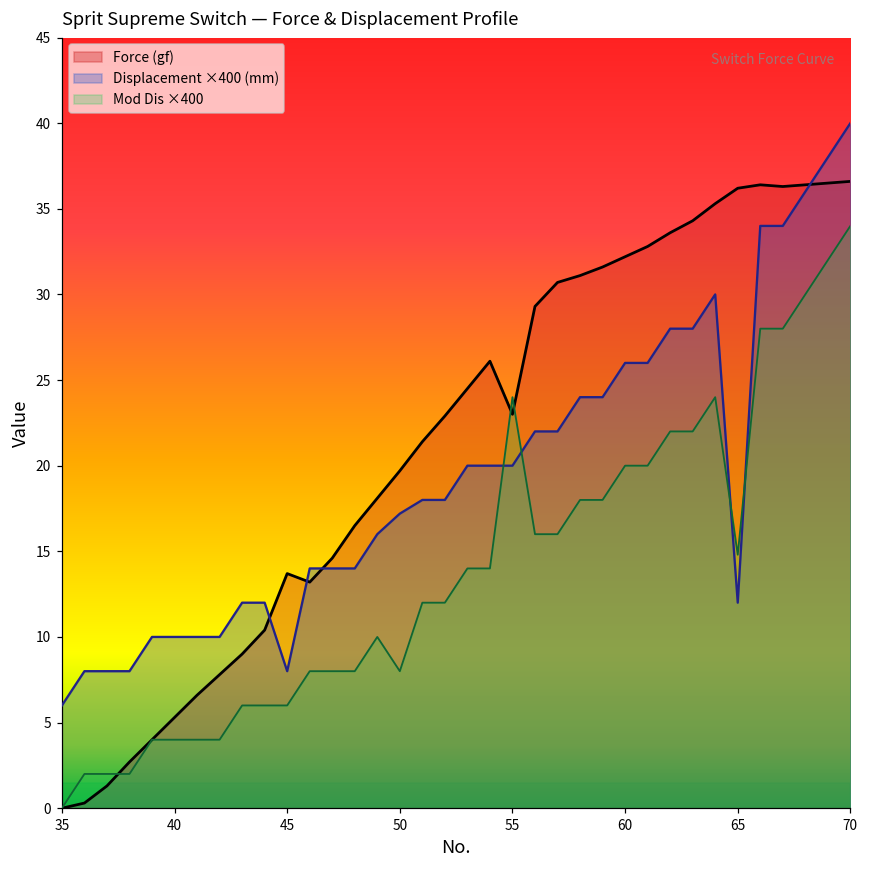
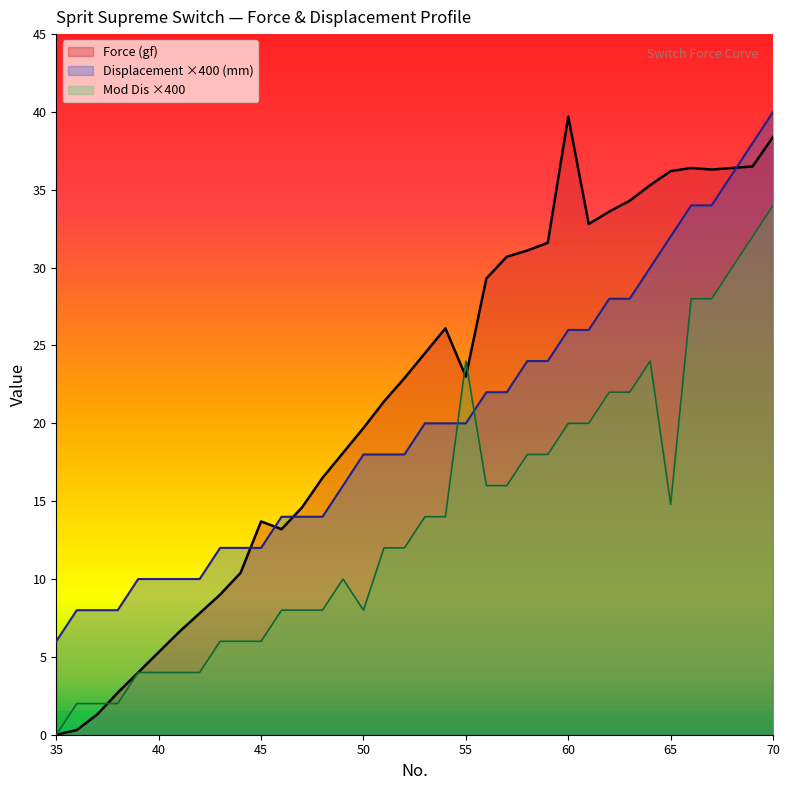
  {
    "Force (gf)": {
      "40": 5.3,
      "45": 13.7,
      "50": 19.7,
      "55": 23.0,
-     "60": 32.2,
+     "60": 39.7,
      "65": 36.2,
-     "70": 36.6
+     "70": 38.4
    },
    "Displacement ×400 (mm)": {
      "35": 6.0,
      "40": 10.0,
-     "45": 8.0,
-     "50": 17.2,
+     "45": 12.0,
+     "50": 18.0,
      "55": 20.0,
      "60": 26.0,
-     "65": 12.0,
+     "65": 32.0,
      "70": 40.0
    },
    "Mod Dis ×400": {
      "40": 4.0,
      "45": 6.0,
      "50": 8.0,
      "55": 24.0,
      "60": 20.0,
      "65": 14.8,
      "70": 34.0
    }
  }
